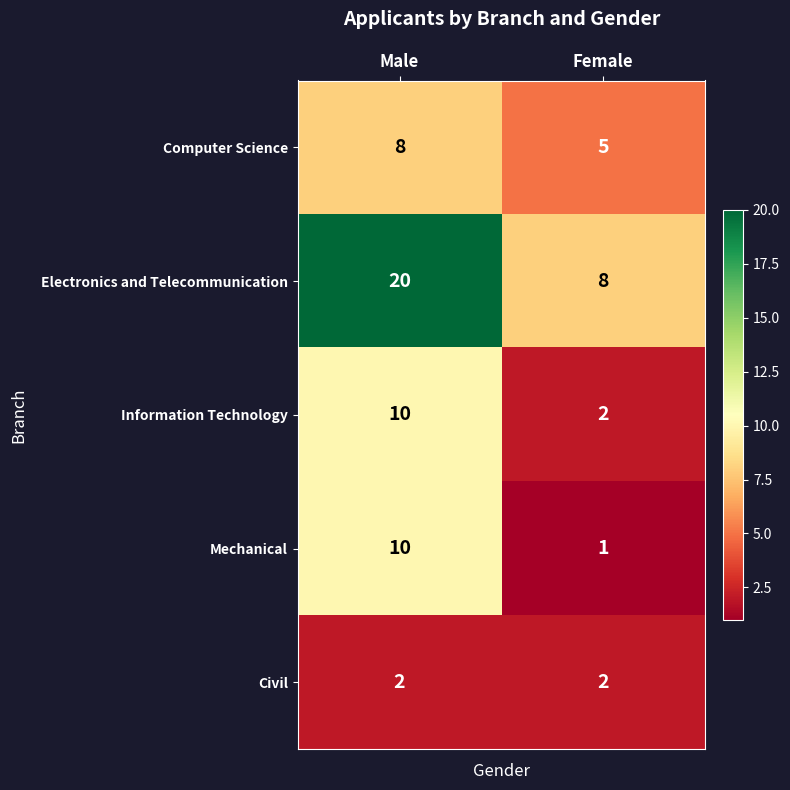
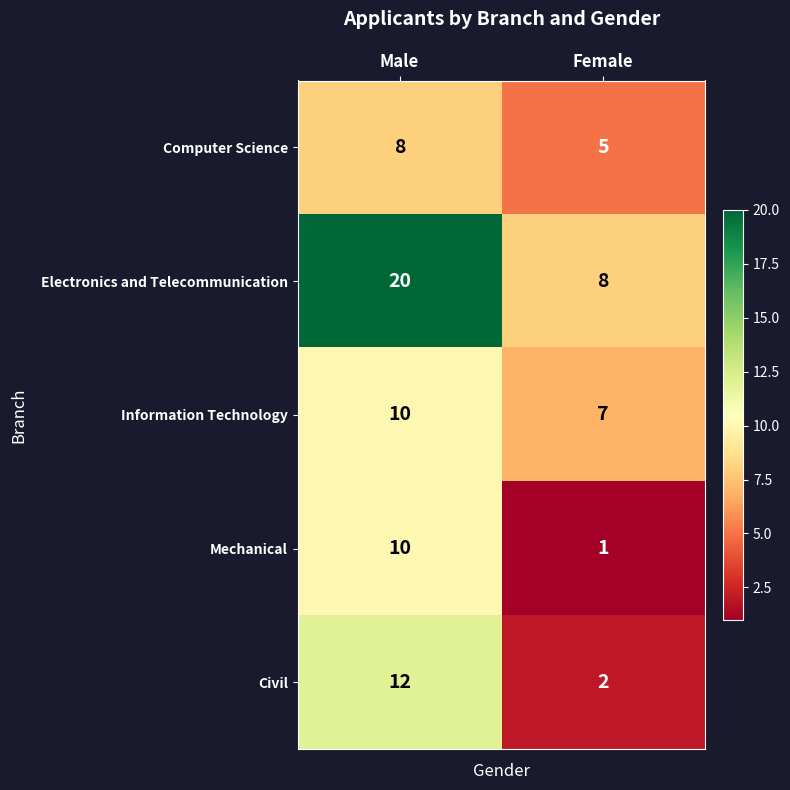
  {
    "Computer Science": {
      "Male": 8,
      "Female": 5
    },
    "Electronics and Telecommunication": {
      "Male": 20,
      "Female": 8
    },
    "Information Technology": {
      "Male": 10,
-     "Female": 2
+     "Female": 7
    },
    "Mechanical": {
      "Male": 10,
      "Female": 1
    },
    "Civil": {
-     "Male": 2,
+     "Male": 12,
      "Female": 2
    }
  }
